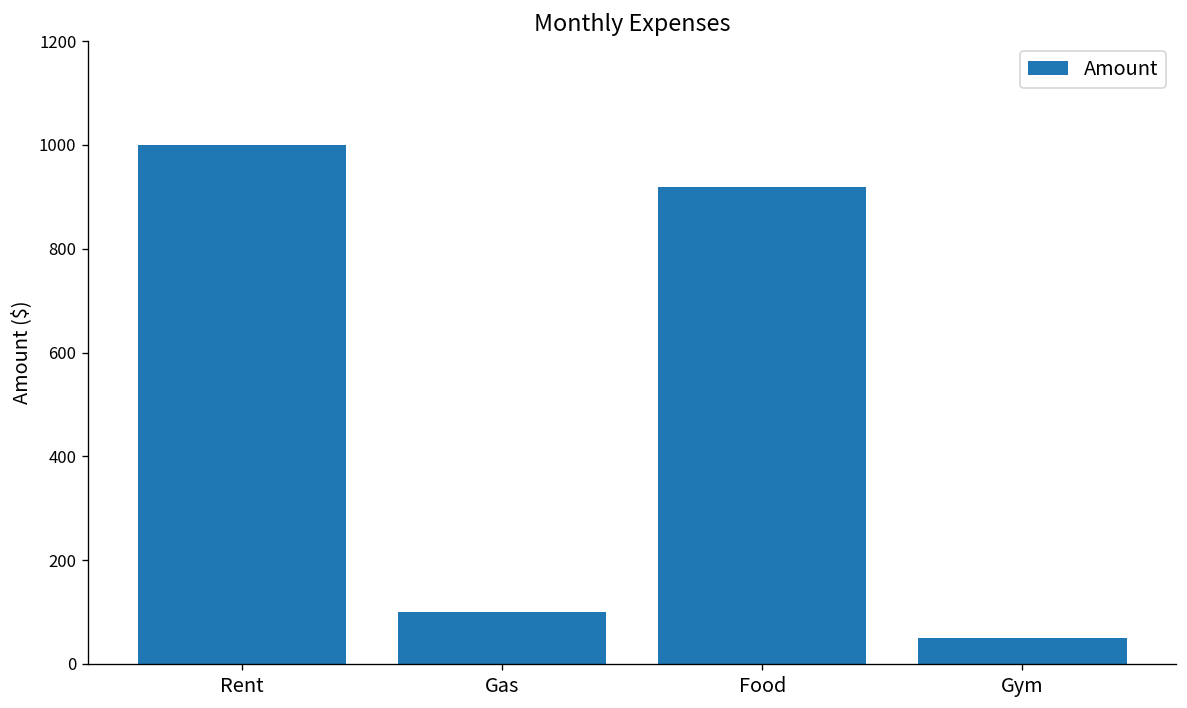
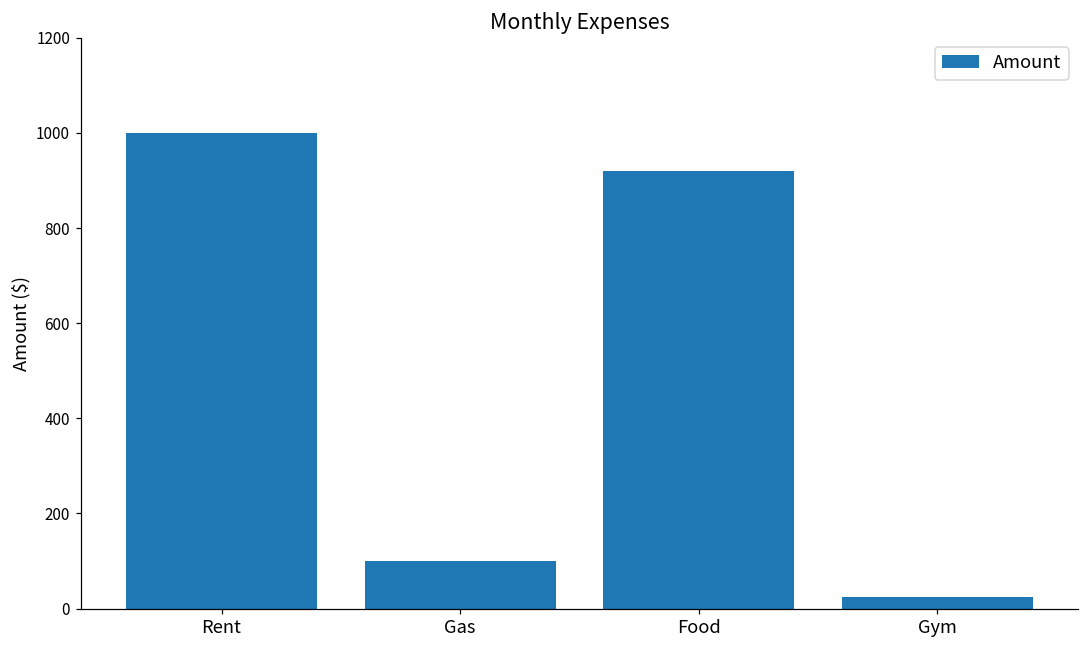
  {
    "Rent": 1000,
    "Gas": 100,
    "Food": 920,
-   "Gym": 50
+   "Gym": 30
  }
